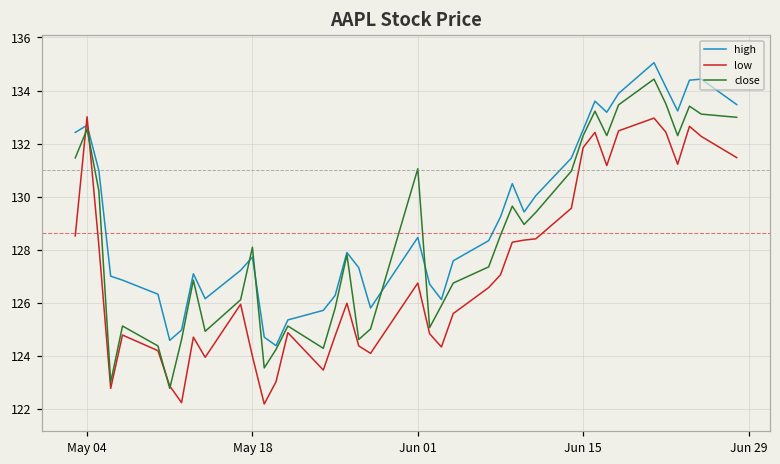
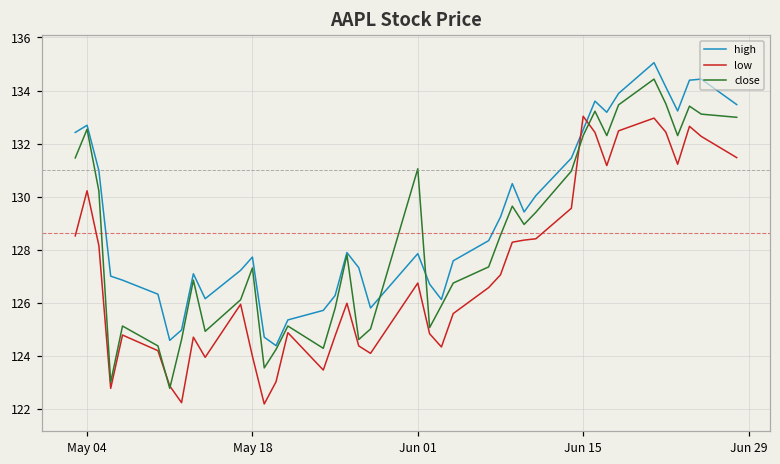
  {
    "high": {
      "May 04": 132.7,
      "May 18": 127.7,
-     "Jun 01": 128.5,
+     "Jun 01": 127.9,
      "Jun 15": 132.5
    },
    "low": {
-     "May 04": 133.0,
+     "May 04": 130.2,
      "May 18": 124.0,
      "Jun 01": 126.7,
-     "Jun 15": 131.9
+     "Jun 15": 133.0
    },
    "close": {
      "May 04": 132.5,
-     "May 18": 128.1,
+     "May 18": 127.3,
      "Jun 01": 131.1,
      "Jun 15": 132.3
    }
  }
